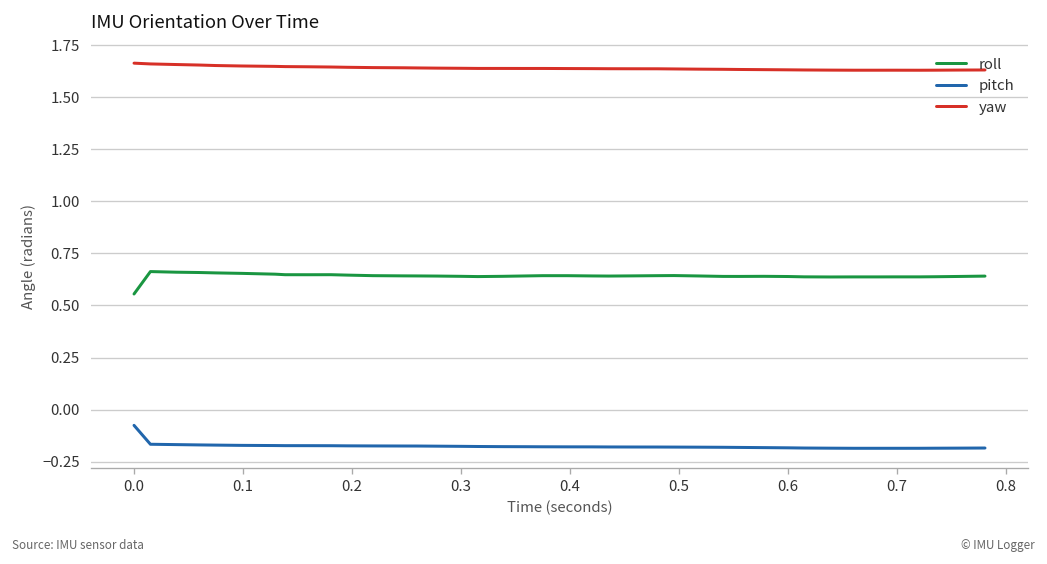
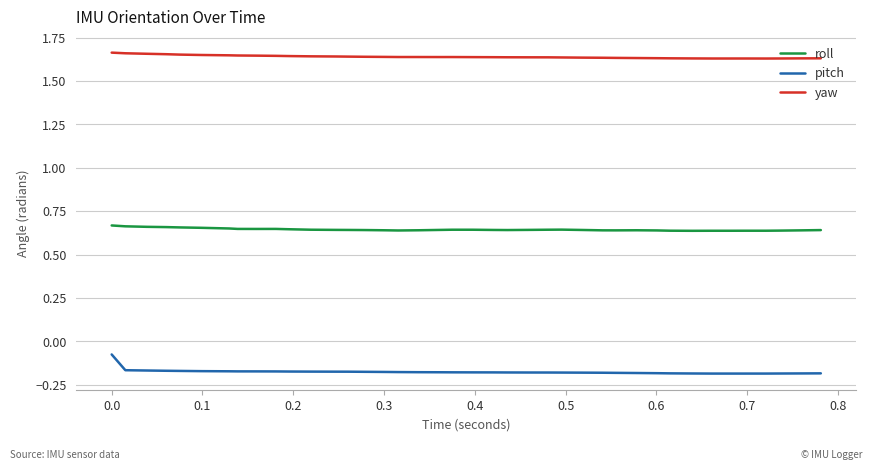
  {
    "roll": {
-     "0.0": 0.56
+     "0.0": 0.67
    },
    "pitch": {
      "0.0": -0.08
    },
    "yaw": {
      "0.0": 1.66
    }
  }
